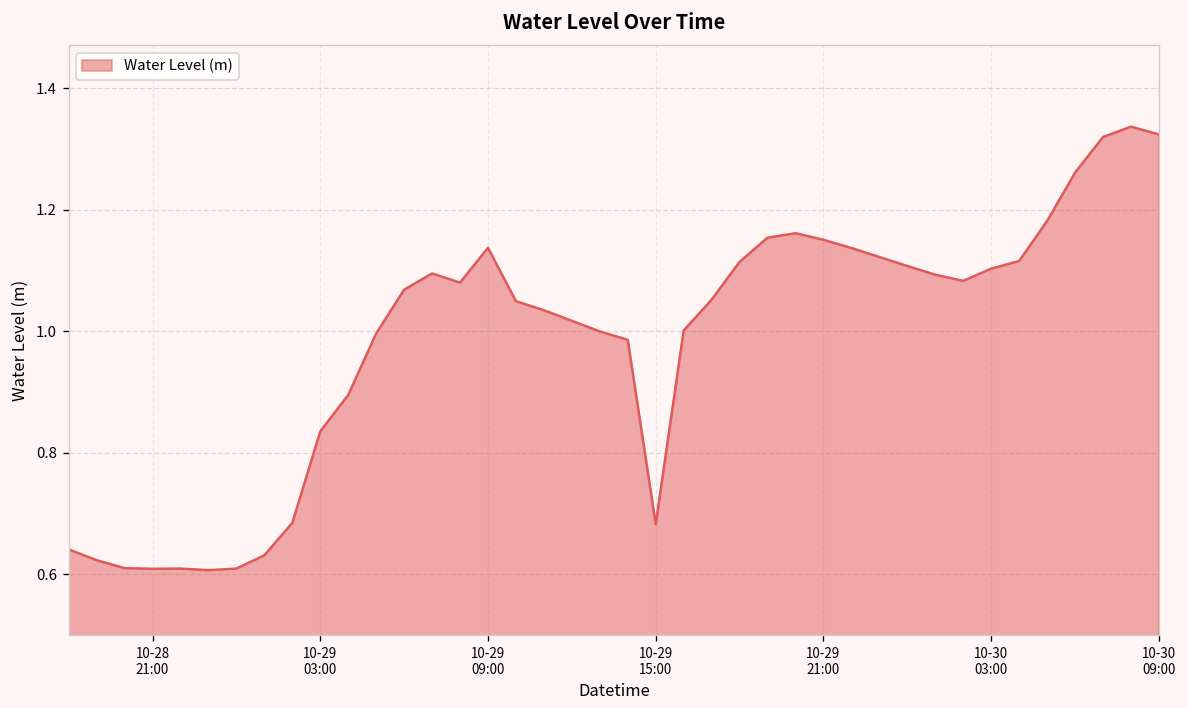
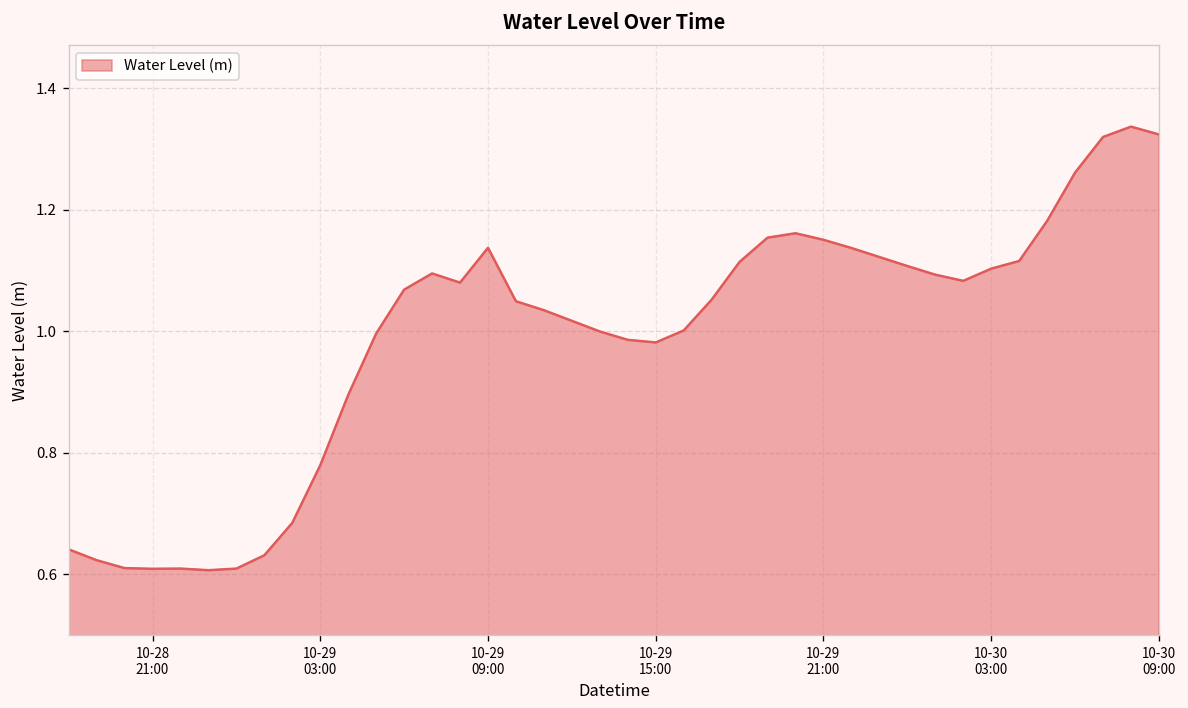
  {
    "10-28 21:00": 0.61,
-   "10-29 03:00": 0.84,
+   "10-29 03:00": 0.78,
    "10-29 09:00": 1.14,
-   "10-29 15:00": 0.68,
+   "10-29 15:00": 0.98,
    "10-29 21:00": 1.15,
    "10-30 03:00": 1.10,
    "10-30 09:00": 1.32
  }
